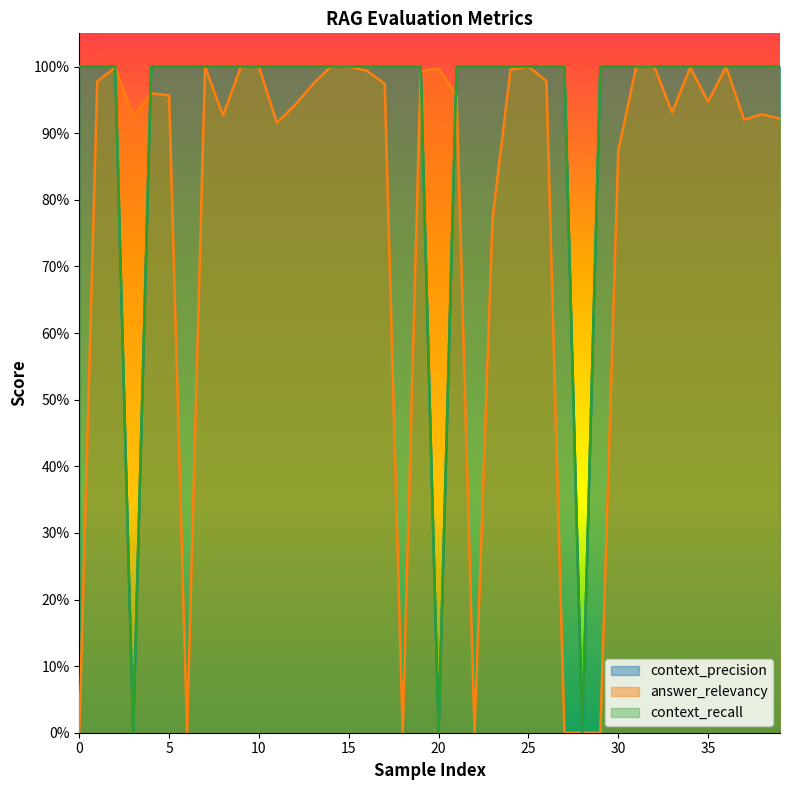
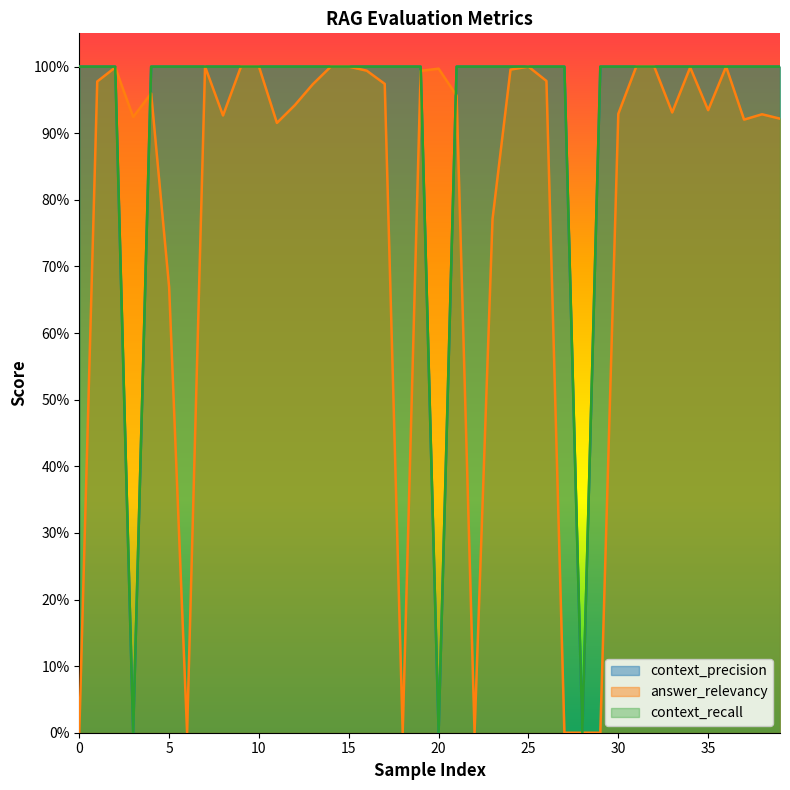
  {
    "context_recall": {
      "0": "100%",
      "5": "100%",
      "20": "0%",
      "30": "100%",
      "35": "100%"
    },
    "answer_relevancy": {
      "0": "0%",
-     "5": "96%",
+     "5": "67%",
      "20": "100%",
-     "30": "87%",
-     "35": "95%"
+     "30": "93%",
+     "35": "93%"
    }
  }
